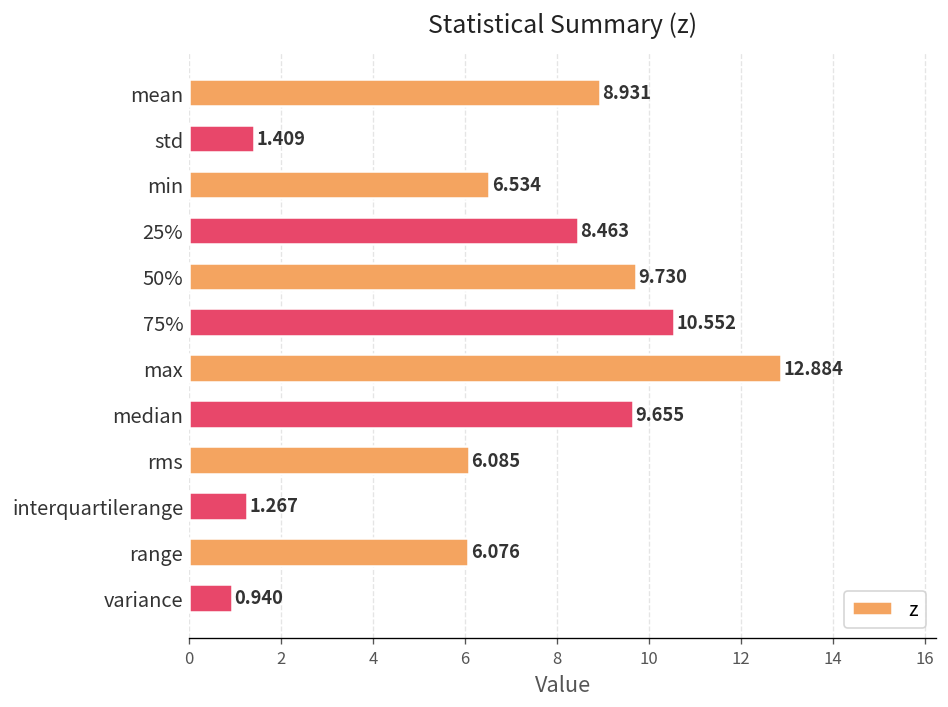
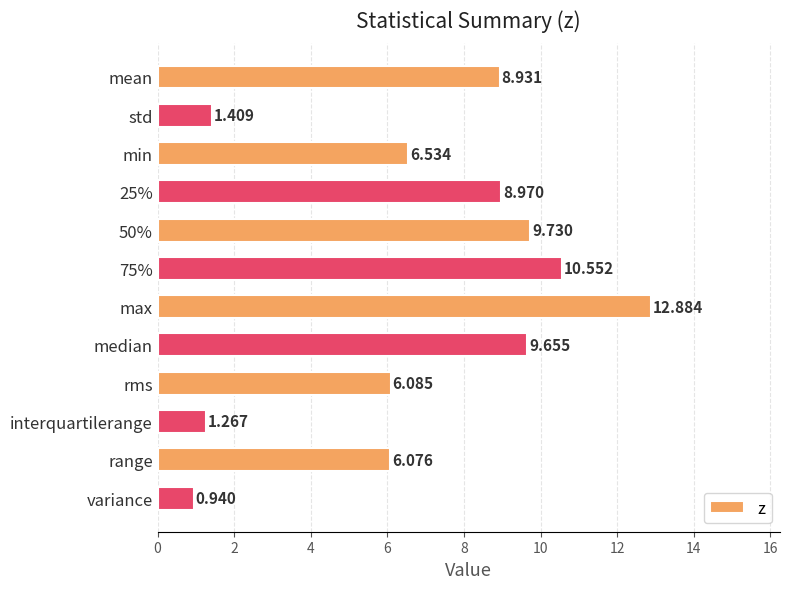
  {
    "mean": 8.931,
    "std": 1.409,
    "min": 6.534,
-   "25%": 8.463,
+   "25%": 8.970,
    "50%": 9.730,
    "75%": 10.552,
    "max": 12.884,
    "median": 9.655,
    "rms": 6.085,
    "interquartilerange": 1.267,
    "range": 6.076,
    "variance": 0.940
  }
